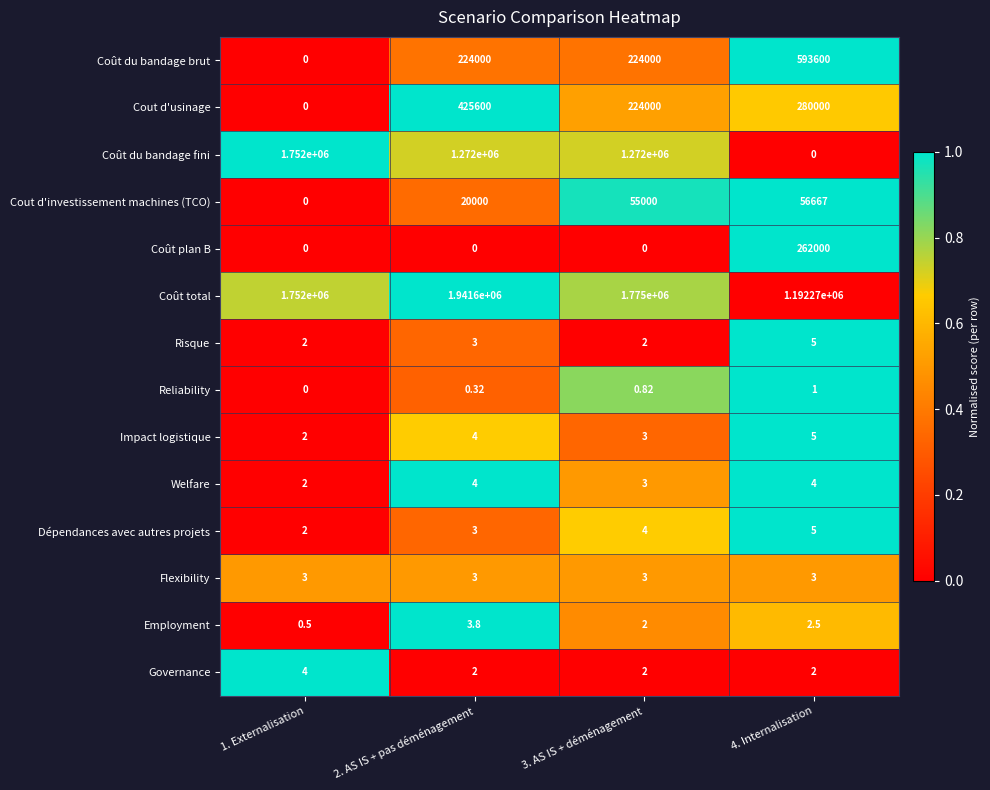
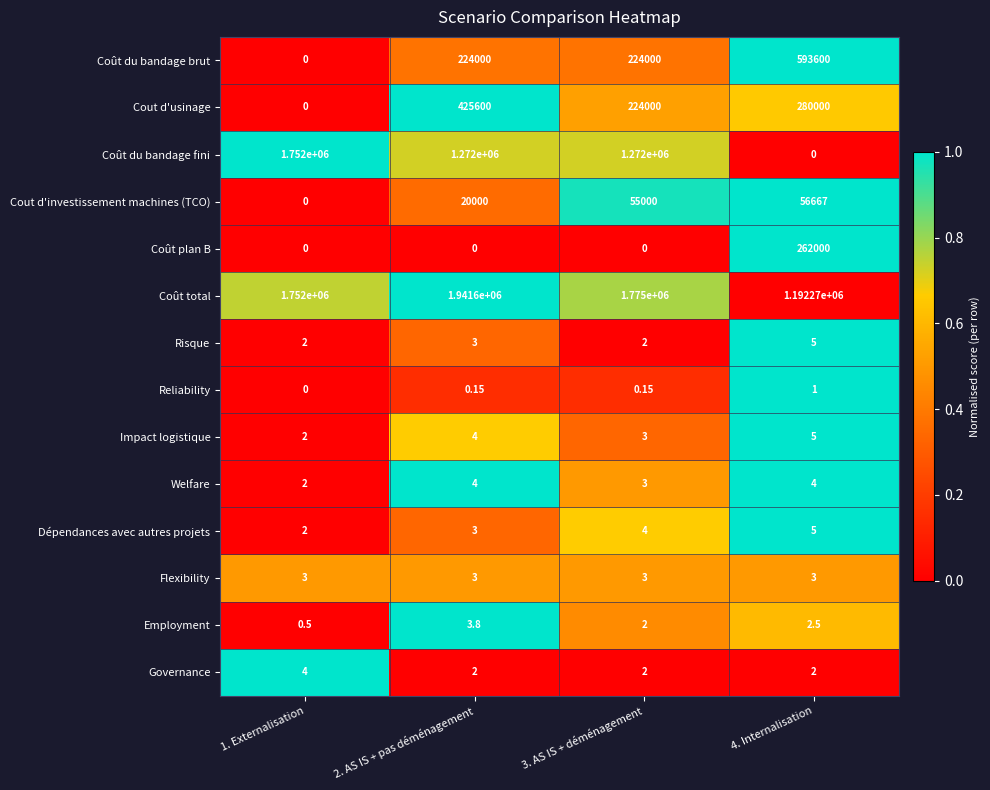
  {
    "Coût du bandage brut": {
      "1. Externalisation": "0",
      "2. AS IS + pas déménagement": "224000",
      "3. AS IS + déménagement": "224000",
      "4. Internalisation": "593600"
    },
    "Cout d'usinage": {
      "1. Externalisation": "0",
      "2. AS IS + pas déménagement": "425600",
      "3. AS IS + déménagement": "224000",
      "4. Internalisation": "280000"
    },
    "Coût du bandage fini": {
      "1. Externalisation": "1.752e+06",
      "2. AS IS + pas déménagement": "1.272e+06",
      "3. AS IS + déménagement": "1.272e+06",
      "4. Internalisation": "0"
    },
    "Cout d'investissement machines (TCO)": {
      "1. Externalisation": "0",
      "2. AS IS + pas déménagement": "20000",
      "3. AS IS + déménagement": "55000",
      "4. Internalisation": "56667"
    },
    "Coût plan B": {
      "1. Externalisation": "0",
      "2. AS IS + pas déménagement": "0",
      "3. AS IS + déménagement": "0",
      "4. Internalisation": "262000"
    },
    "Coût total": {
      "1. Externalisation": "1.752e+06",
      "2. AS IS + pas déménagement": "1.9416e+06",
      "3. AS IS + déménagement": "1.775e+06",
      "4. Internalisation": "1.19227e+06"
    },
    "Risque": {
      "1. Externalisation": "2",
      "2. AS IS + pas déménagement": "3",
      "3. AS IS + déménagement": "2",
      "4. Internalisation": "5"
    },
    "Reliability": {
      "1. Externalisation": "0",
-     "2. AS IS + pas déménagement": "0.32",
-     "3. AS IS + déménagement": "0.82",
+     "2. AS IS + pas déménagement": "0.15",
+     "3. AS IS + déménagement": "0.15",
      "4. Internalisation": "1"
    },
    "Impact logistique": {
      "1. Externalisation": "2",
      "2. AS IS + pas déménagement": "4",
      "3. AS IS + déménagement": "3",
      "4. Internalisation": "5"
    },
    "Welfare": {
      "1. Externalisation": "2",
      "2. AS IS + pas déménagement": "4",
      "3. AS IS + déménagement": "3",
      "4. Internalisation": "4"
    },
    "Dépendances avec autres projets": {
      "1. Externalisation": "2",
      "2. AS IS + pas déménagement": "3",
      "3. AS IS + déménagement": "4",
      "4. Internalisation": "5"
    },
    "Flexibility": {
      "1. Externalisation": "3",
      "2. AS IS + pas déménagement": "3",
      "3. AS IS + déménagement": "3",
      "4. Internalisation": "3"
    },
    "Employment": {
      "1. Externalisation": "0.5",
      "2. AS IS + pas déménagement": "3.8",
      "3. AS IS + déménagement": "2",
      "4. Internalisation": "2.5"
    },
    "Governance": {
      "1. Externalisation": "4",
      "2. AS IS + pas déménagement": "2",
      "3. AS IS + déménagement": "2",
      "4. Internalisation": "2"
    }
  }
